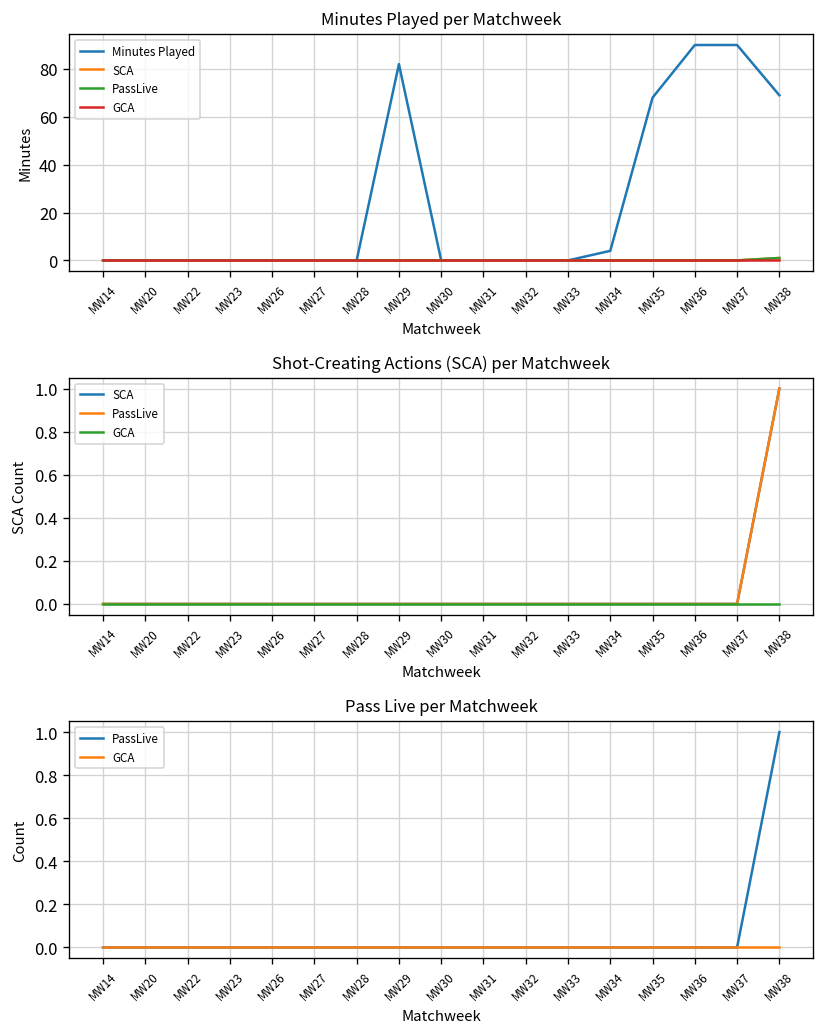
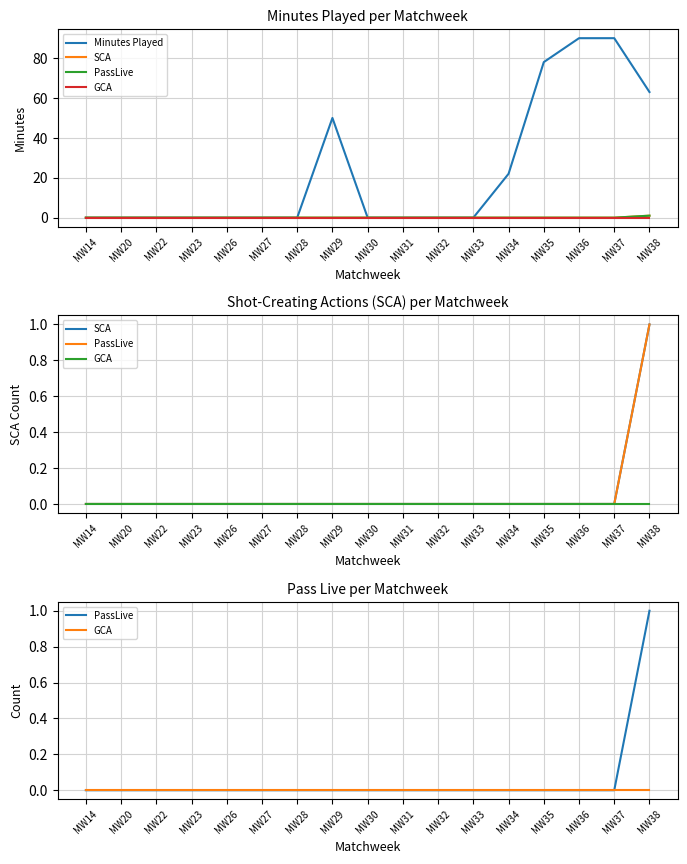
  {
    "Minutes Played per Matchweek": {
      "Minutes Played": {
-       "MW29": 82,
-       "MW34": 4,
-       "MW35": 68,
+       "MW29": 50,
+       "MW34": 22,
+       "MW35": 78,
        "MW36": 90,
        "MW37": 90,
-       "MW38": 69
+       "MW38": 63
      }
    },
    "Pass Live per Matchweek": {
      "PassLive": {
        "MW38": 1.00
      },
      "GCA": {
        "MW38": 0.00
      }
    }
  }
